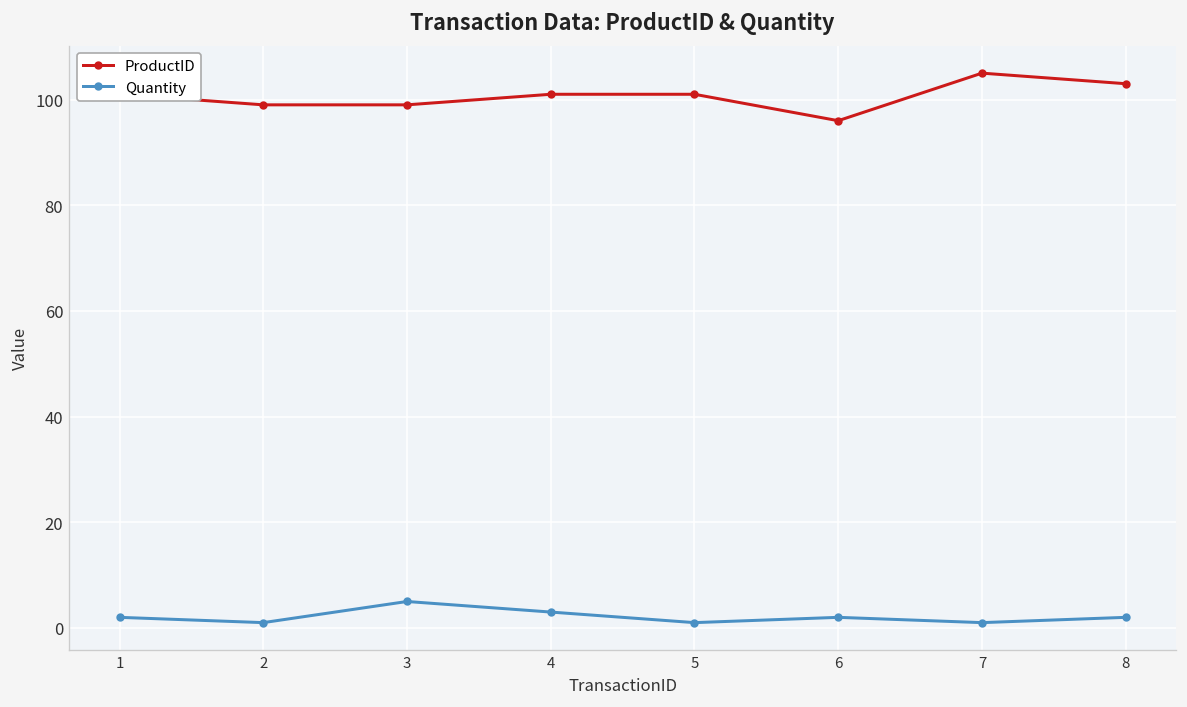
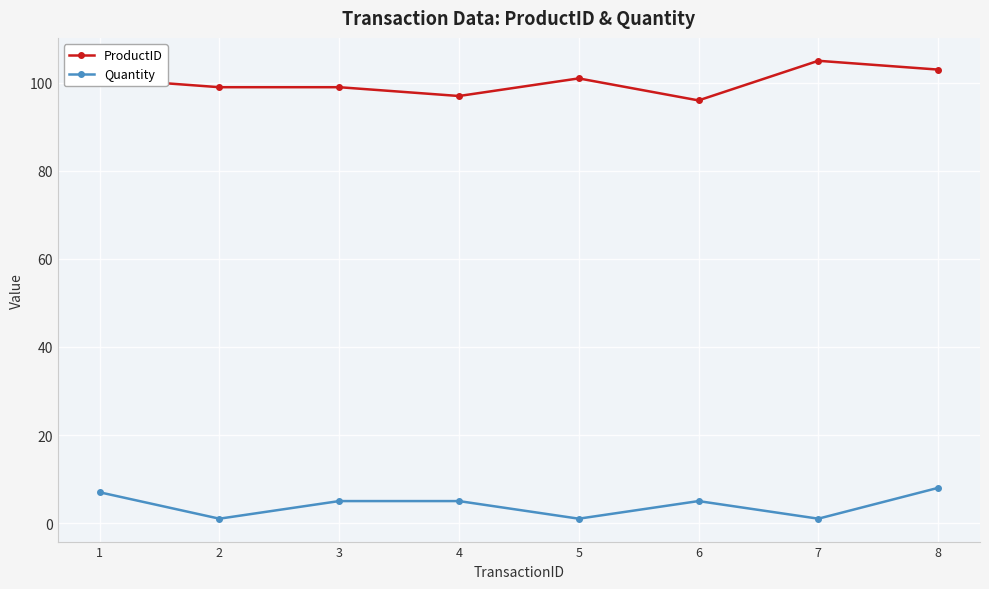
  {
    "ProductID": {
      "2": 99,
      "3": 99,
-     "4": 101,
+     "4": 97,
      "5": 101,
      "6": 96,
      "7": 105,
      "8": 103
    },
    "Quantity": {
-     "1": 2,
+     "1": 7,
      "2": 1,
      "3": 5,
-     "4": 3,
+     "4": 5,
      "5": 1,
-     "6": 2,
+     "6": 5,
      "7": 1,
-     "8": 2
+     "8": 8
    }
  }
